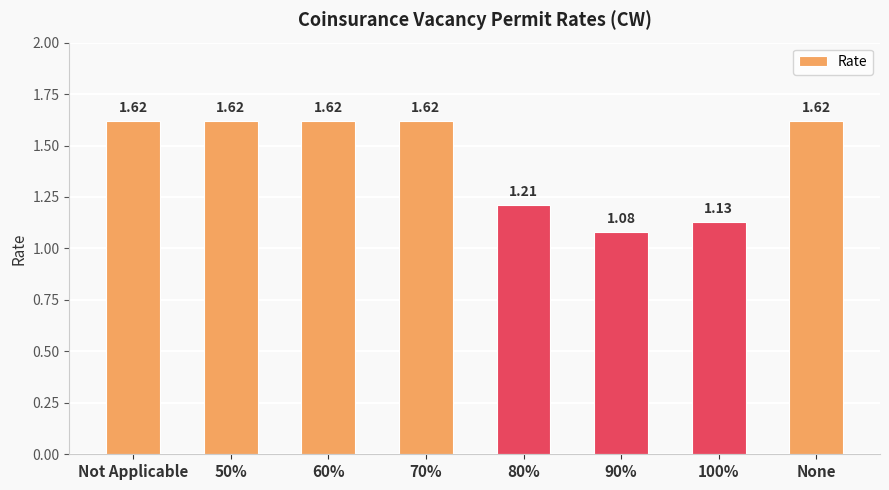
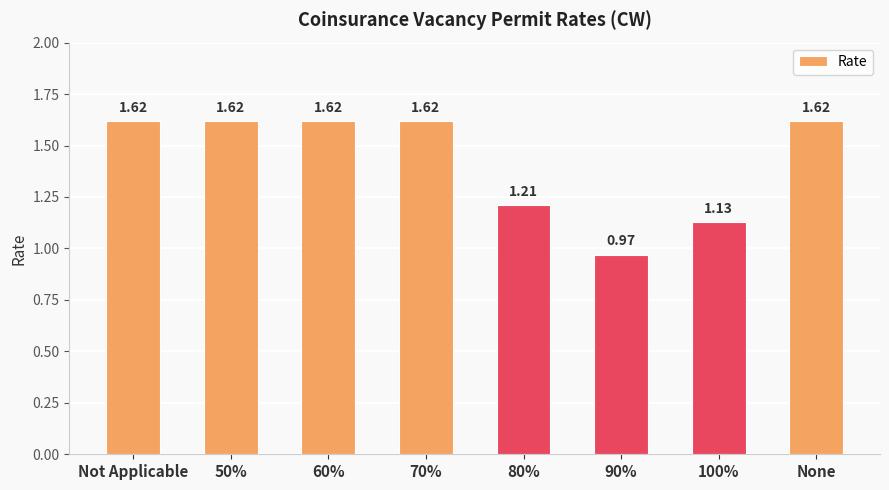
  {
    "Not Applicable": 1.62,
    "50%": 1.62,
    "60%": 1.62,
    "70%": 1.62,
    "80%": 1.21,
-   "90%": 1.08,
+   "90%": 0.97,
    "100%": 1.13,
    "None": 1.62
  }
